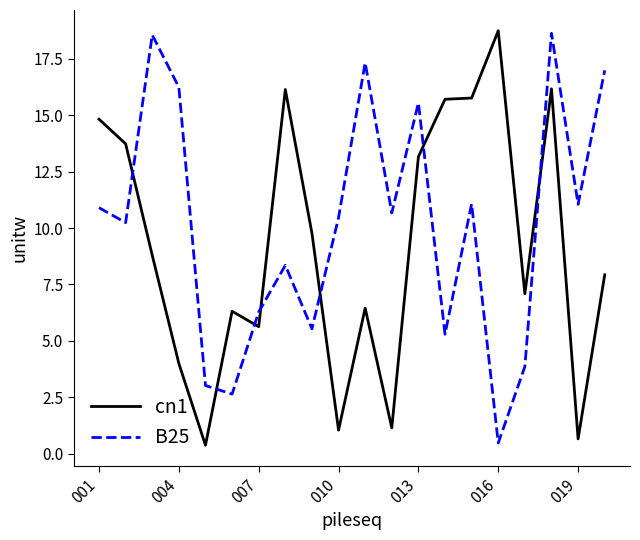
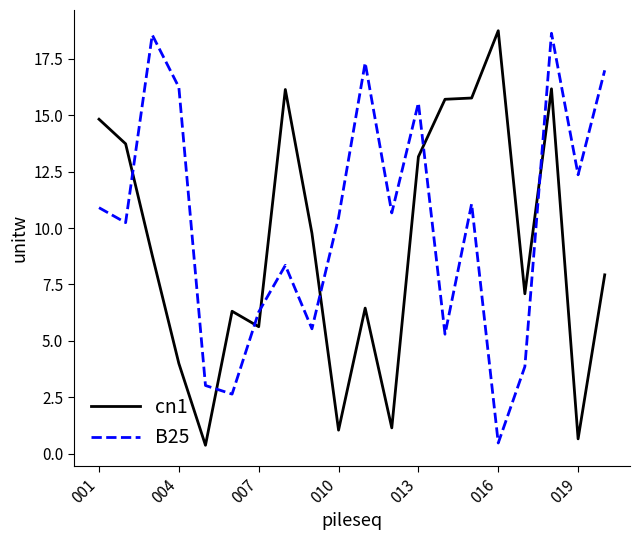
  {
    "cn1": {
      "001": 14.8,
      "004": 4.0,
      "007": 5.6,
      "010": 1.0,
      "013": 13.2,
      "016": 18.7,
      "019": 0.7
    },
    "B25": {
      "001": 10.9,
      "004": 16.2,
      "007": 6.3,
      "010": 10.5,
      "013": 15.6,
      "016": 0.5,
-     "019": 11.1
+     "019": 12.4
    }
  }
